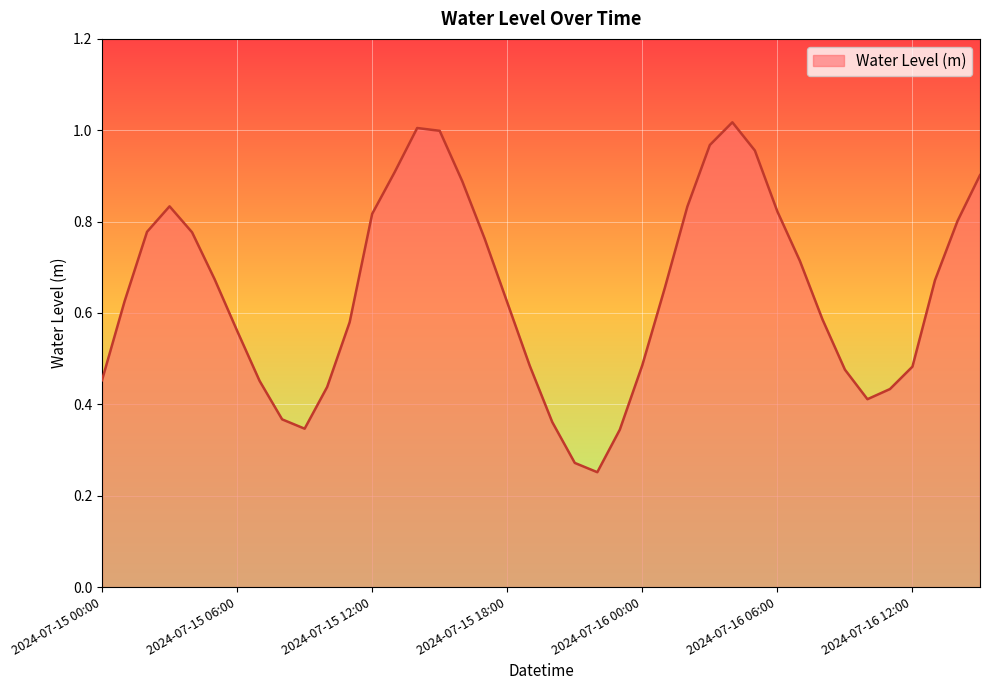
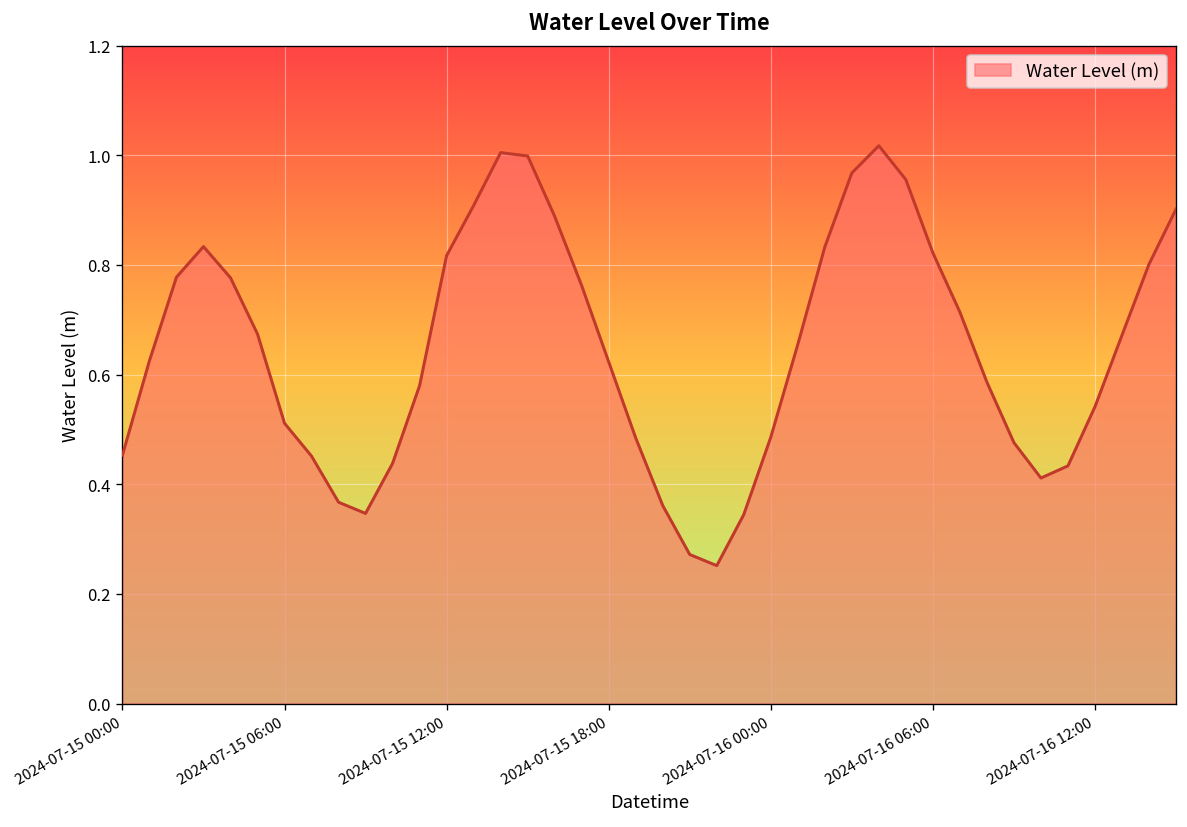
  {
    "2024-07-15 00:00": 0.45,
-   "2024-07-15 06:00": 0.56,
+   "2024-07-15 06:00": 0.51,
    "2024-07-15 12:00": 0.82,
    "2024-07-15 18:00": 0.62,
    "2024-07-16 00:00": 0.49,
    "2024-07-16 06:00": 0.82,
-   "2024-07-16 12:00": 0.48
+   "2024-07-16 12:00": 0.54
  }
